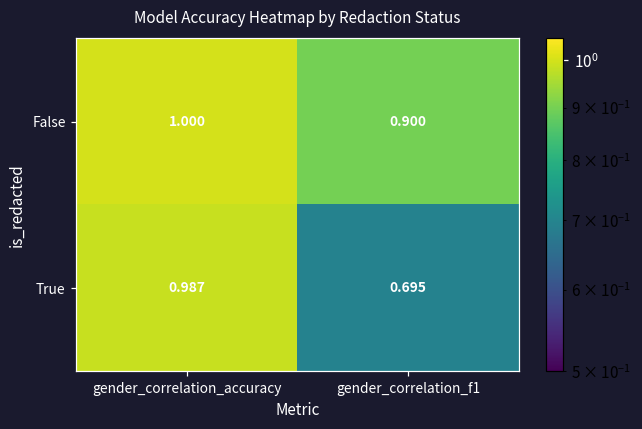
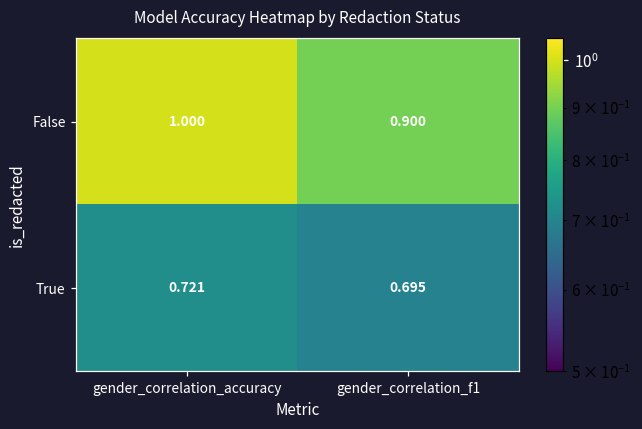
  {
    "False": {
      "gender_correlation_accuracy": 1.000,
      "gender_correlation_f1": 0.900
    },
    "True": {
-     "gender_correlation_accuracy": 0.987,
+     "gender_correlation_accuracy": 0.721,
      "gender_correlation_f1": 0.695
    }
  }
